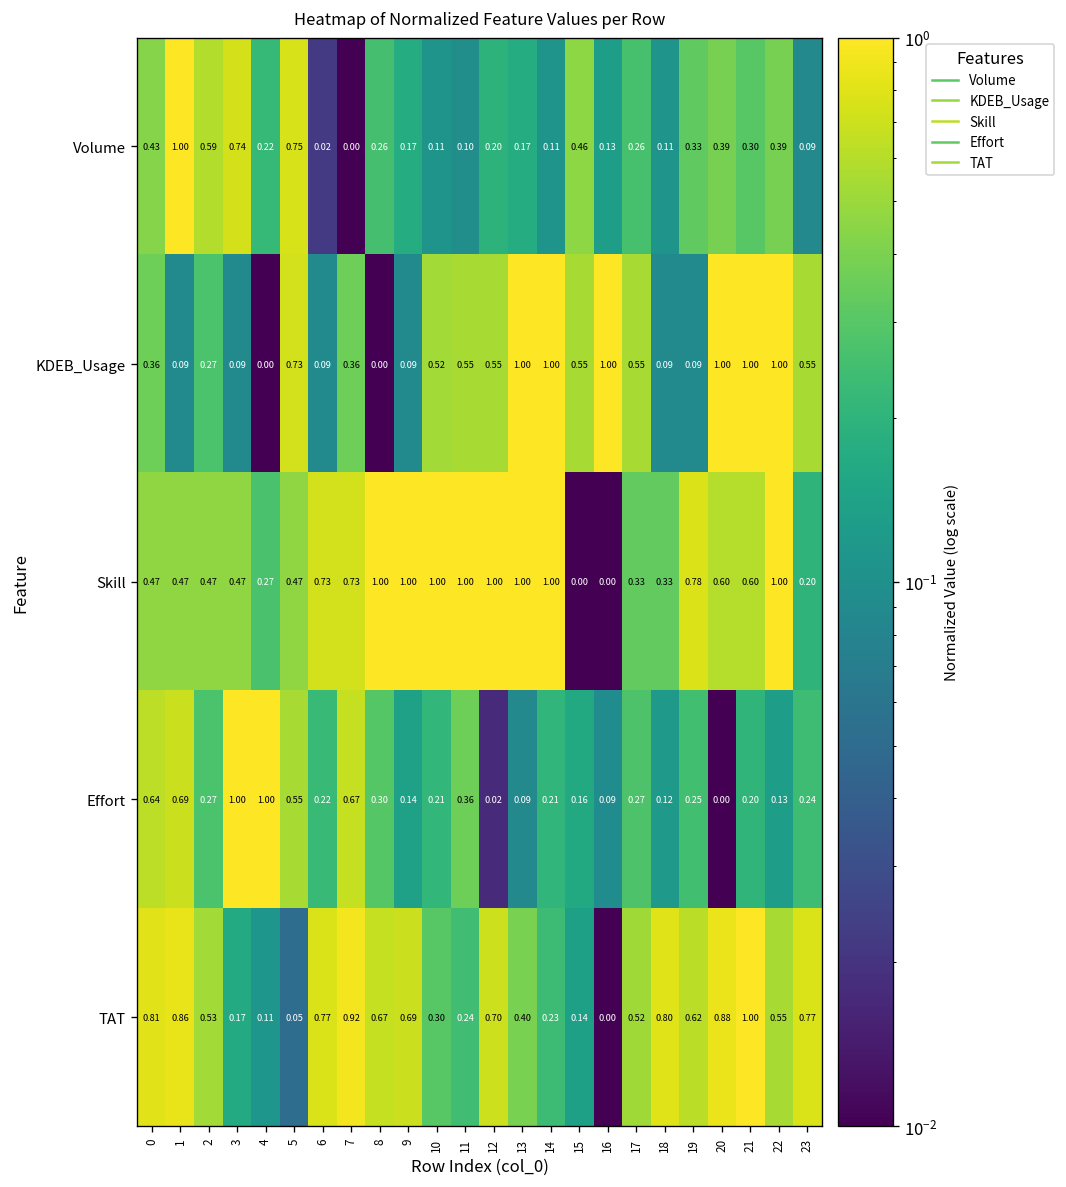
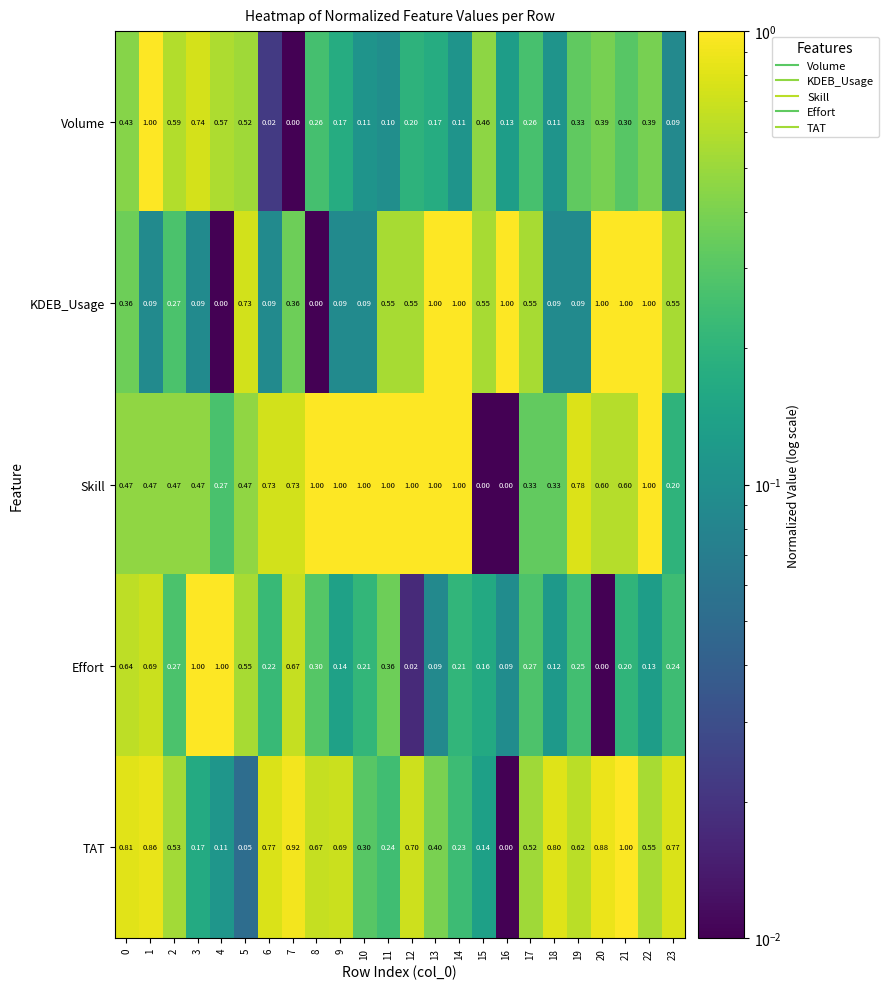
  {
    "Volume": {
      "0": 0.43,
      "1": 1.00,
      "2": 0.59,
      "3": 0.74,
-     "4": 0.22,
-     "5": 0.75,
+     "4": 0.57,
+     "5": 0.52,
      "6": 0.02,
      "7": 0.00,
      "8": 0.26,
      "9": 0.17,
      "10": 0.11,
      "11": 0.10,
      "12": 0.20,
      "13": 0.17,
      "14": 0.11,
      "15": 0.46,
      "16": 0.13,
      "17": 0.26,
      "18": 0.11,
      "19": 0.33,
      "20": 0.39,
      "21": 0.30,
      "22": 0.39,
      "23": 0.09
    },
    "KDEB_Usage": {
      "0": 0.36,
      "1": 0.09,
      "2": 0.27,
      "3": 0.09,
      "4": 0.00,
      "5": 0.73,
      "6": 0.09,
      "7": 0.36,
      "8": 0.00,
      "9": 0.09,
-     "10": 0.52,
+     "10": 0.09,
      "11": 0.55,
      "12": 0.55,
      "13": 1.00,
      "14": 1.00,
      "15": 0.55,
      "16": 1.00,
      "17": 0.55,
      "18": 0.09,
      "19": 0.09,
      "20": 1.00,
      "21": 1.00,
      "22": 1.00,
      "23": 0.55
    },
    "Skill": {
      "0": 0.47,
      "1": 0.47,
      "2": 0.47,
      "3": 0.47,
      "4": 0.27,
      "5": 0.47,
      "6": 0.73,
      "7": 0.73,
      "8": 1.00,
      "9": 1.00,
      "10": 1.00,
      "11": 1.00,
      "12": 1.00,
      "13": 1.00,
      "14": 1.00,
      "15": 0.00,
      "16": 0.00,
      "17": 0.33,
      "18": 0.33,
      "19": 0.78,
      "20": 0.60,
      "21": 0.60,
      "22": 1.00,
      "23": 0.20
    },
    "Effort": {
      "0": 0.64,
      "1": 0.69,
      "2": 0.27,
      "3": 1.00,
      "4": 1.00,
      "5": 0.55,
      "6": 0.22,
      "7": 0.67,
      "8": 0.30,
      "9": 0.14,
      "10": 0.21,
      "11": 0.36,
      "12": 0.02,
      "13": 0.09,
      "14": 0.21,
      "15": 0.16,
      "16": 0.09,
      "17": 0.27,
      "18": 0.12,
      "19": 0.25,
      "20": 0.00,
      "21": 0.20,
      "22": 0.13,
      "23": 0.24
    },
    "TAT": {
      "0": 0.81,
      "1": 0.86,
      "2": 0.53,
      "3": 0.17,
      "4": 0.11,
      "5": 0.05,
      "6": 0.77,
      "7": 0.92,
      "8": 0.67,
      "9": 0.69,
      "10": 0.30,
      "11": 0.24,
      "12": 0.70,
      "13": 0.40,
      "14": 0.23,
      "15": 0.14,
      "16": 0.00,
      "17": 0.52,
      "18": 0.80,
      "19": 0.62,
      "20": 0.88,
      "21": 1.00,
      "22": 0.55,
      "23": 0.77
    }
  }
